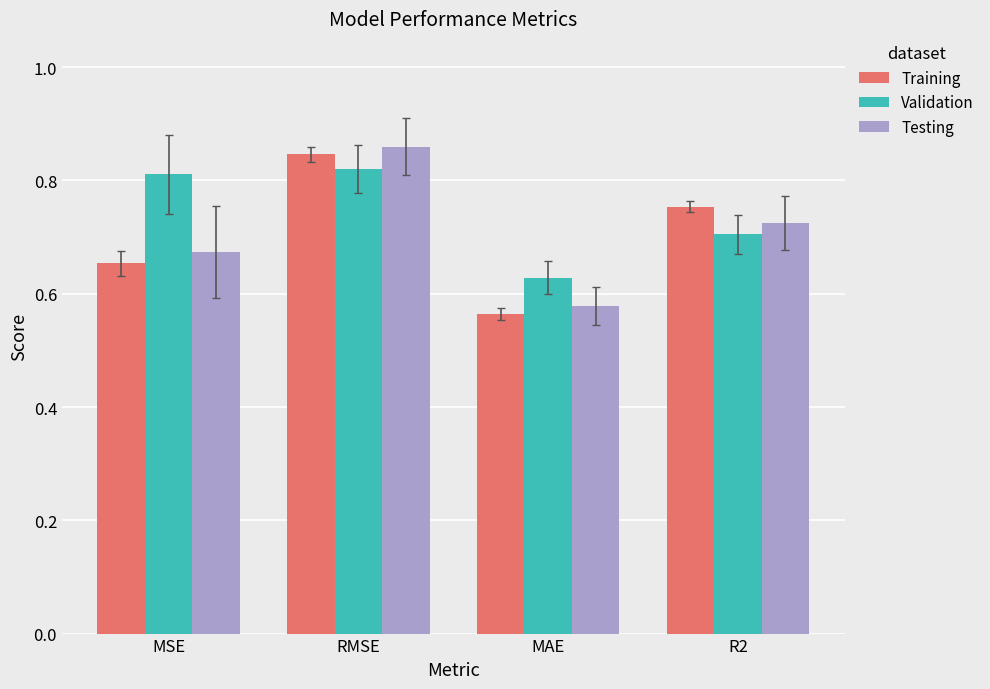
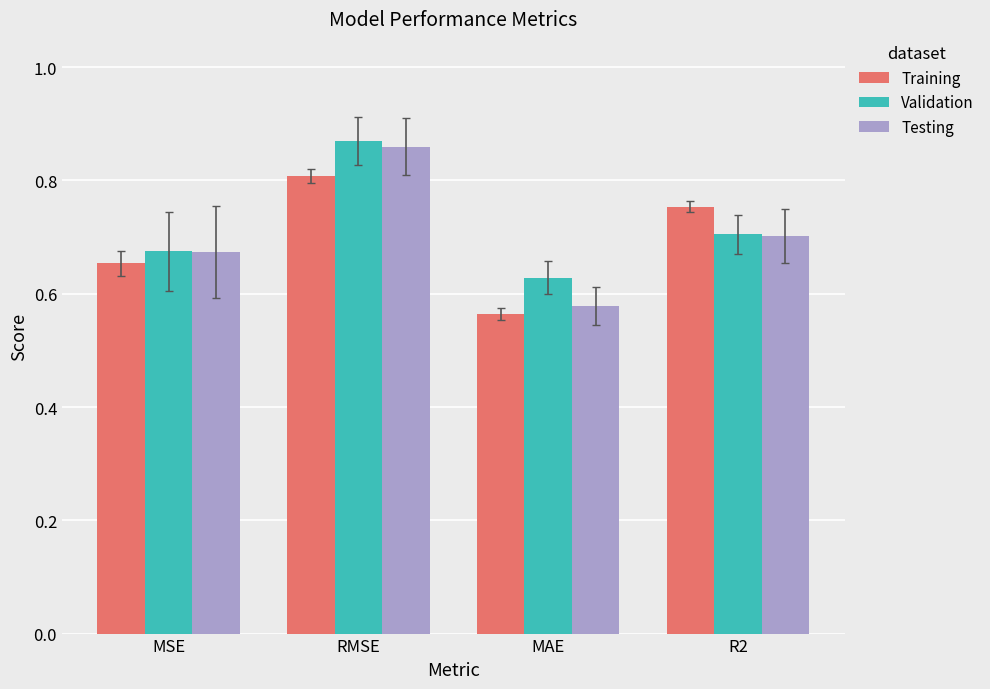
  {
    "Training": {
      "MSE": 0.65,
-     "RMSE": 0.85,
+     "RMSE": 0.81,
      "MAE": 0.56,
      "R2": 0.75
    },
    "Validation": {
-     "MSE": 0.81,
-     "RMSE": 0.82,
+     "MSE": 0.68,
+     "RMSE": 0.87,
      "MAE": 0.63,
      "R2": 0.71
    },
    "Testing": {
      "MSE": 0.67,
      "RMSE": 0.86,
      "MAE": 0.58,
-     "R2": 0.73
+     "R2": 0.70
    }
  }
